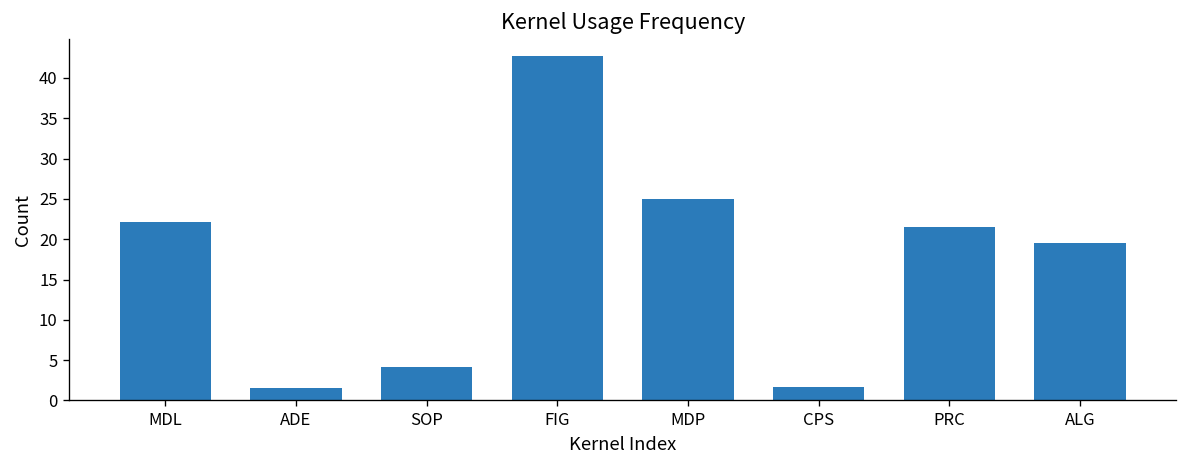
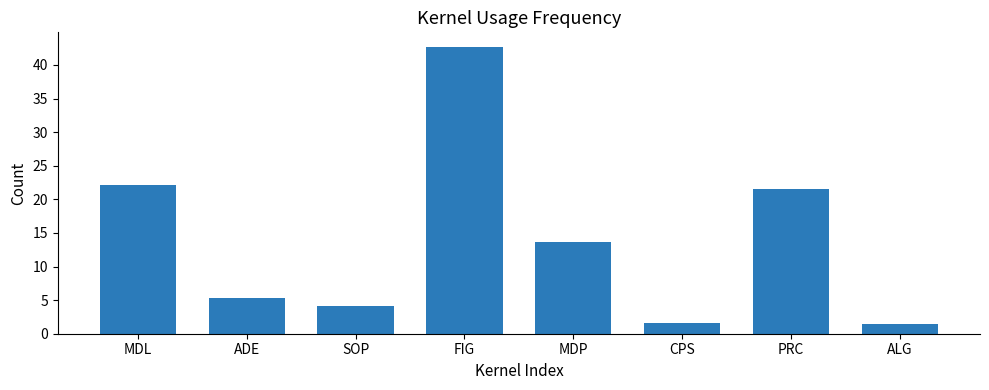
  {
    "MDL": 22,
-   "ADE": 2,
+   "ADE": 5,
    "SOP": 4,
    "FIG": 43,
-   "MDP": 25,
+   "MDP": 14,
    "CPS": 2,
    "PRC": 22,
-   "ALG": 20
+   "ALG": 1
  }
